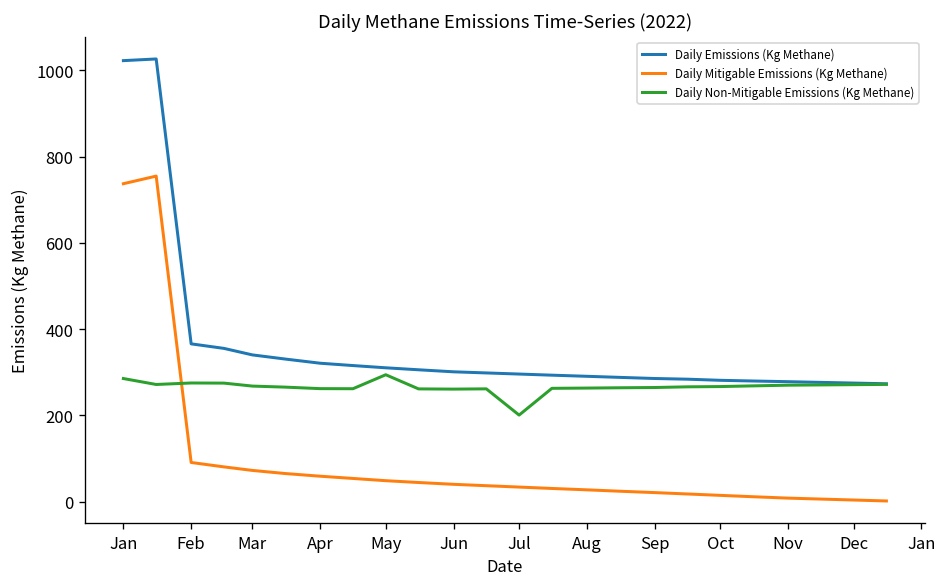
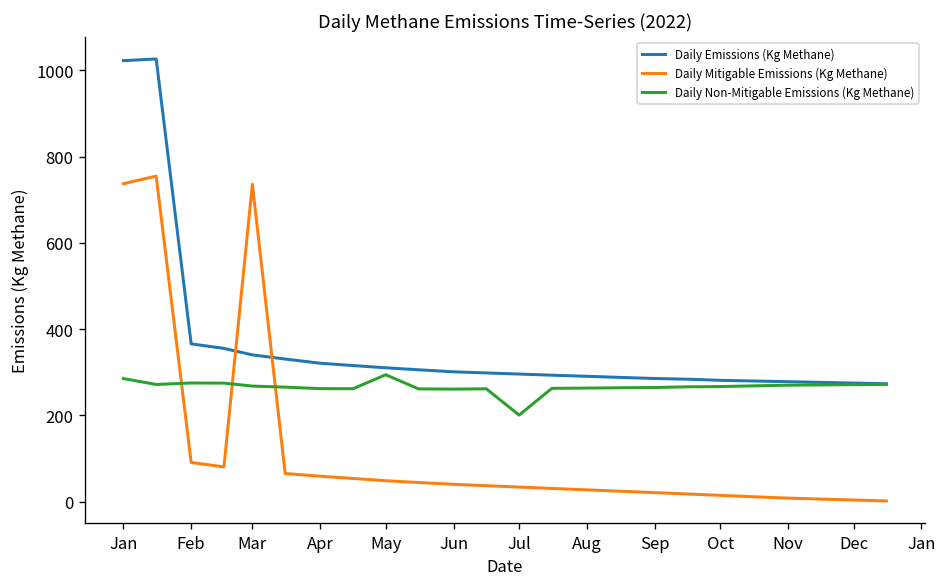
  {
    "Daily Emissions (Kg Methane)": {
      "Jan": 1020,
      "Feb": 370,
      "Mar": 340,
      "Apr": 320,
      "May": 310,
      "Jun": 300,
      "Jul": 300,
      "Aug": 290,
      "Sep": 290,
      "Oct": 280,
      "Nov": 280
    },
    "Daily Mitigable Emissions (Kg Methane)": {
      "Jan": 740,
      "Feb": 90,
-     "Mar": 70,
+     "Mar": 740,
      "Apr": 60,
      "May": 50,
      "Jun": 40,
      "Jul": 30,
      "Aug": 30,
      "Sep": 20,
      "Oct": 10,
      "Nov": 10,
      "Dec": 0
    },
    "Daily Non-Mitigable Emissions (Kg Methane)": {
      "Jan": 290,
      "Feb": 270,
      "Mar": 270,
      "Apr": 260,
      "May": 290,
      "Jun": 260,
      "Jul": 200,
      "Aug": 260,
      "Sep": 260,
      "Oct": 270,
      "Nov": 270
    }
  }
